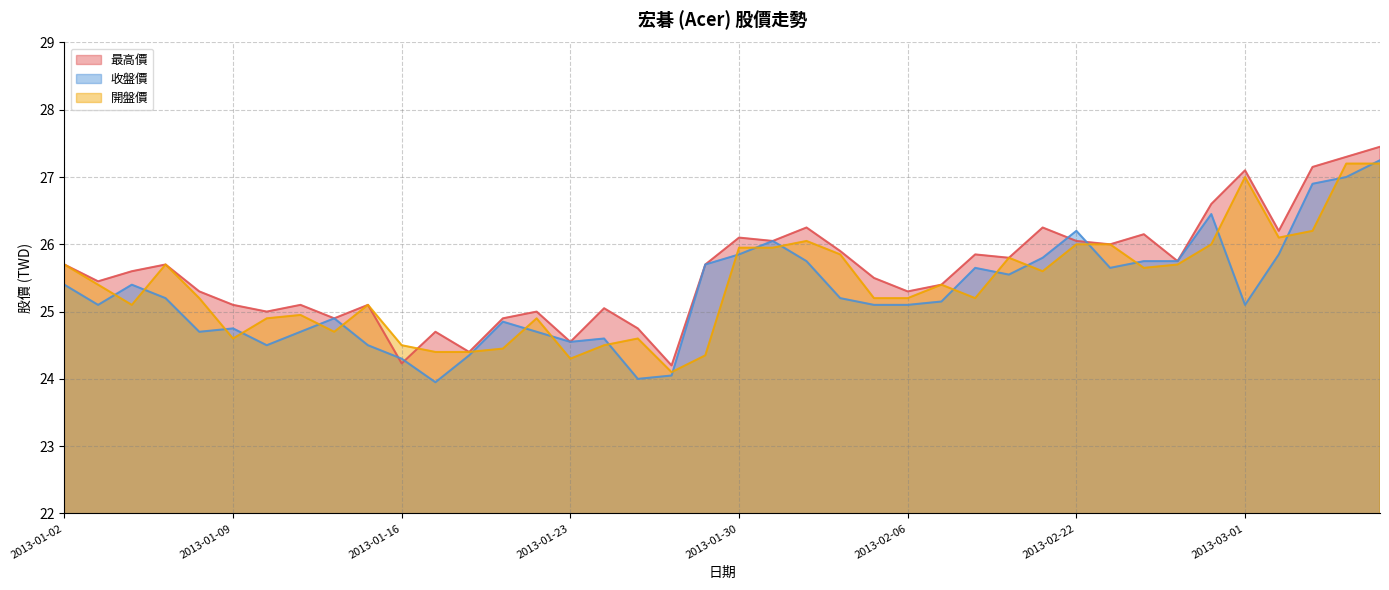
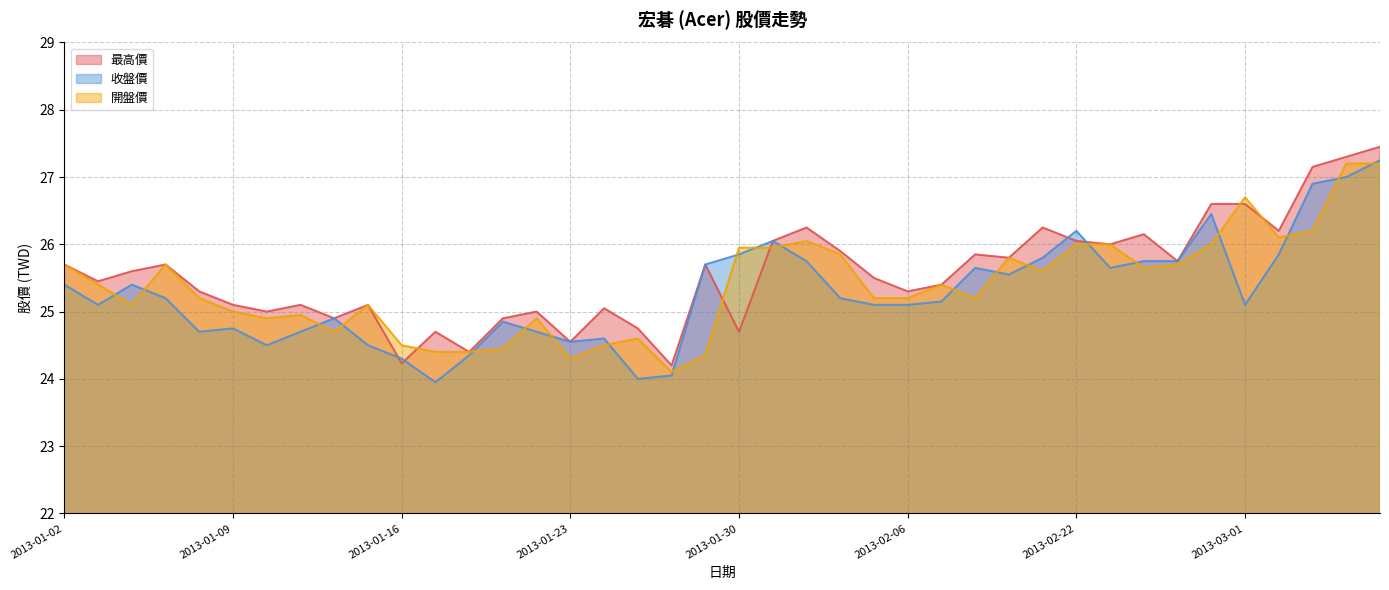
  {
    "最高價": {
      "2013-01-09": 25.1,
      "2013-01-16": 24.2,
-     "2013-01-30": 26.1,
+     "2013-01-30": 24.7,
      "2013-02-06": 25.3,
      "2013-02-22": 26.1,
-     "2013-03-01": 27.1
+     "2013-03-01": 26.6
    },
    "收盤價": {
      "2013-01-02": 25.4,
      "2013-01-09": 24.8,
      "2013-01-16": 24.3,
      "2013-01-30": 25.9,
      "2013-02-06": 25.1,
      "2013-02-22": 26.2,
      "2013-03-01": 25.1
    },
    "開盤價": {
-     "2013-01-09": 24.6,
+     "2013-01-09": 25.0,
      "2013-01-16": 24.5,
      "2013-01-23": 24.3,
      "2013-01-30": 26.0,
      "2013-02-06": 25.2,
      "2013-02-22": 26.0,
-     "2013-03-01": 27.0
+     "2013-03-01": 26.7
    }
  }
